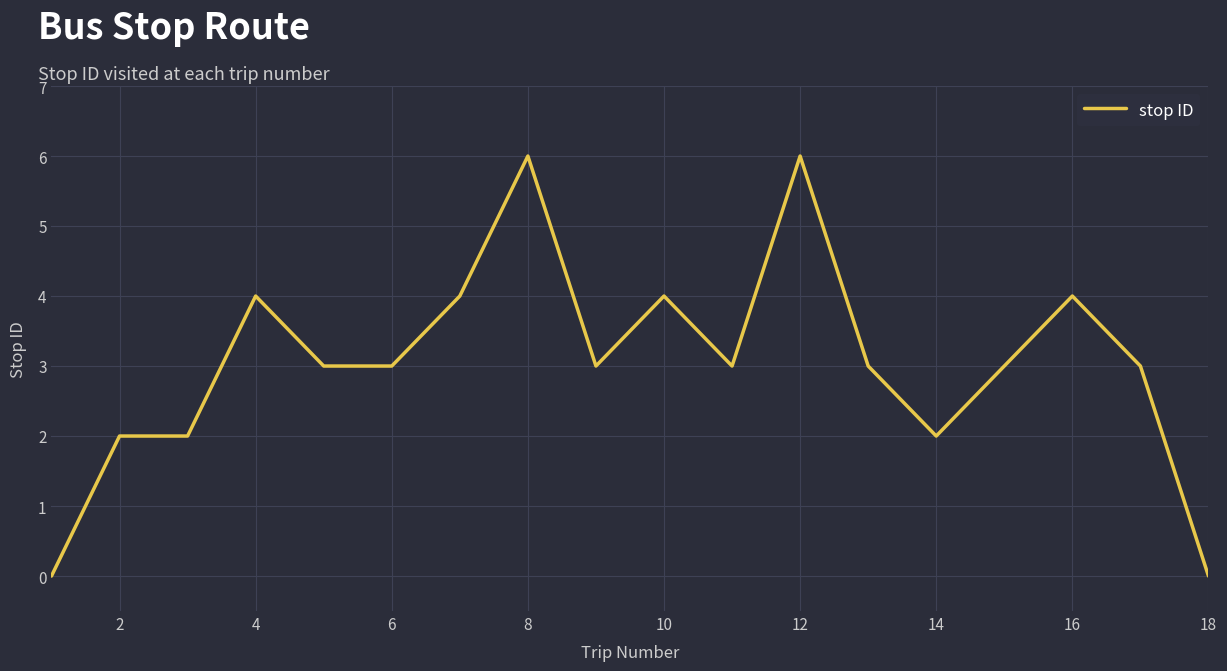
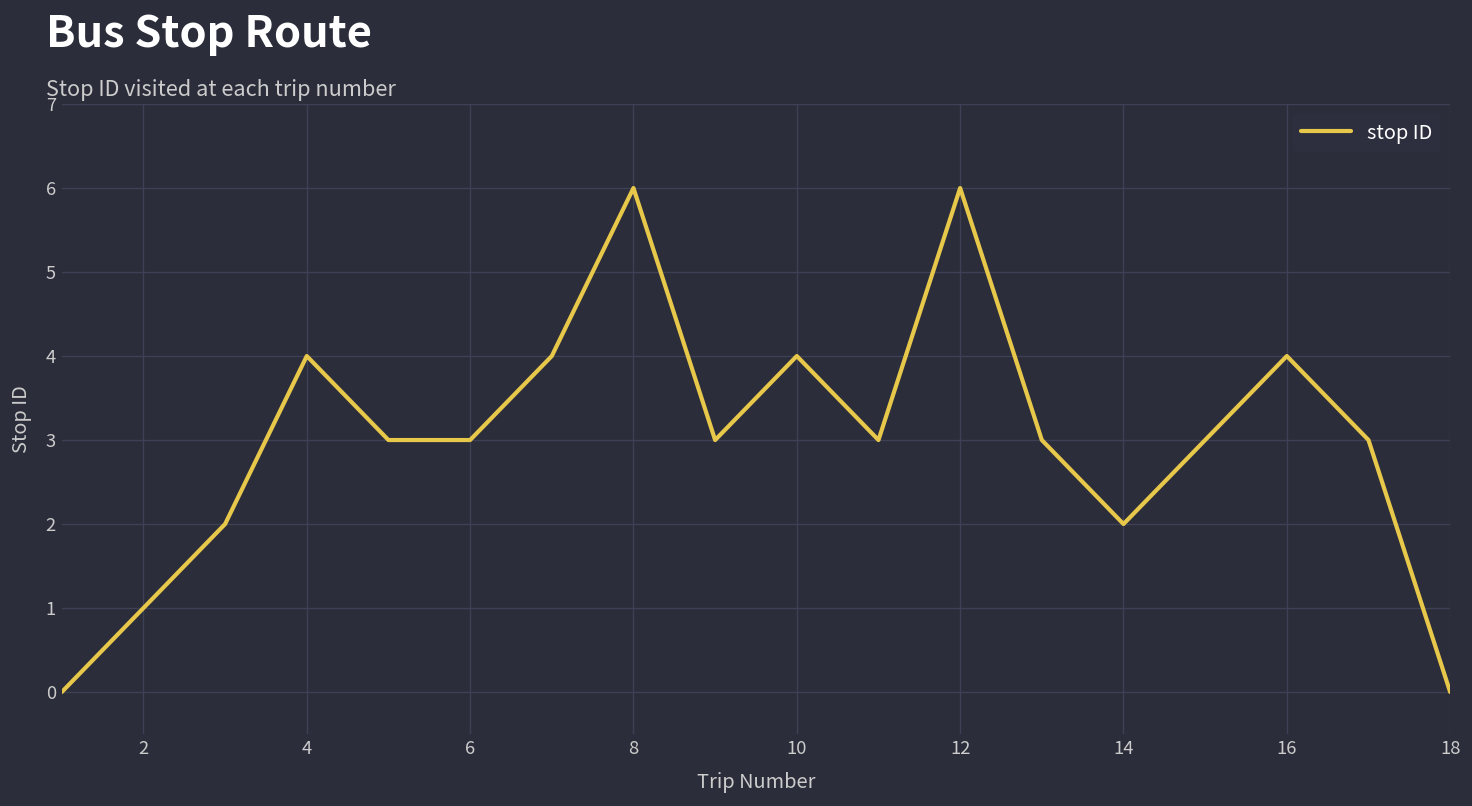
  {
-   "2": 2,
+   "2": 1,
    "4": 4,
    "6": 3,
    "8": 6,
    "10": 4,
    "12": 6,
    "14": 2,
    "16": 4,
    "18": 0
  }
